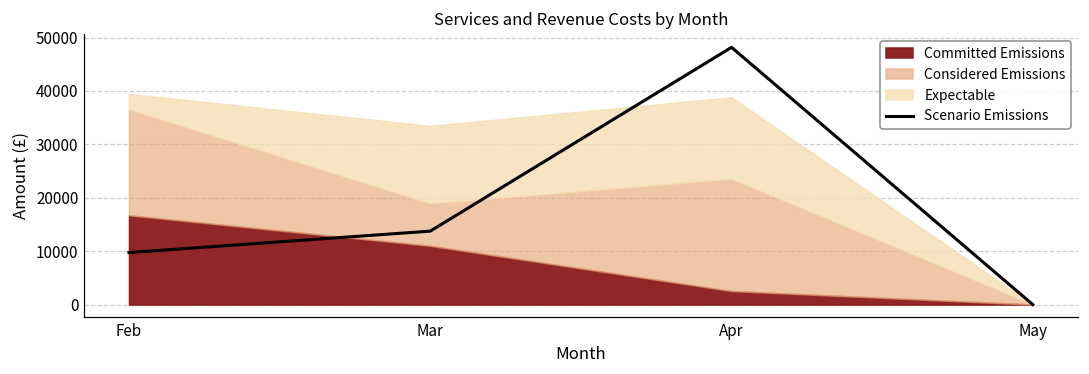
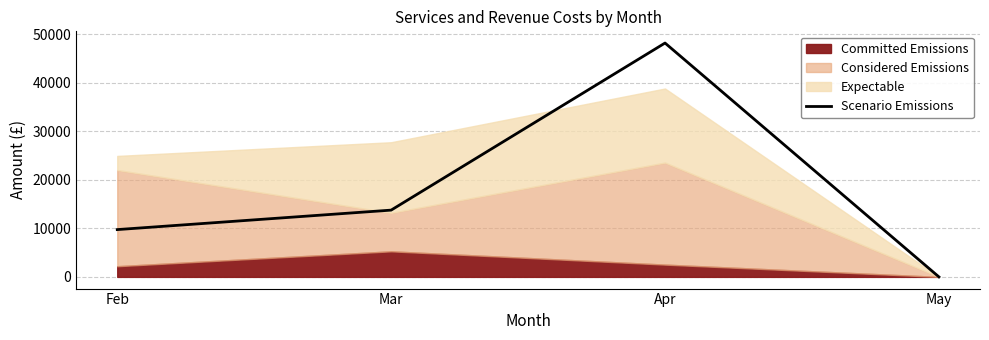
  {
    "Committed Emissions": {
-     "Feb": 17000,
-     "Mar": 11000,
+     "Feb": 2000,
+     "Mar": 5000,
      "Apr": 3000
    },
    "Scenario Emissions": {
      "Feb": 10000,
      "Mar": 14000,
      "Apr": 48000
    }
  }
